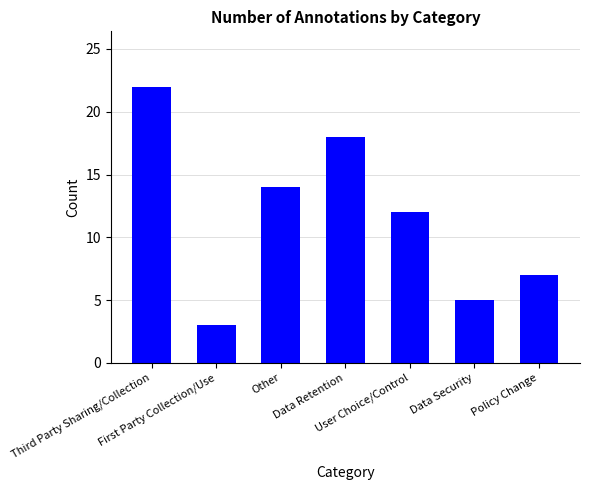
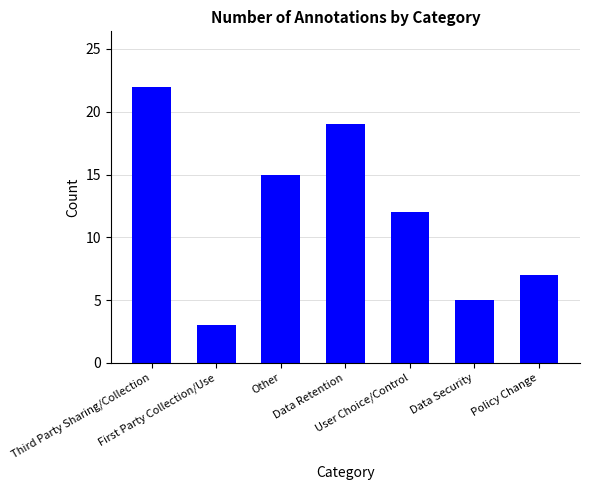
  {
    "Third Party Sharing/Collection": 22,
    "First Party Collection/Use": 3,
-   "Other": 14,
-   "Data Retention": 18,
+   "Other": 15,
+   "Data Retention": 19,
    "User Choice/Control": 12,
    "Data Security": 5,
    "Policy Change": 7
  }
